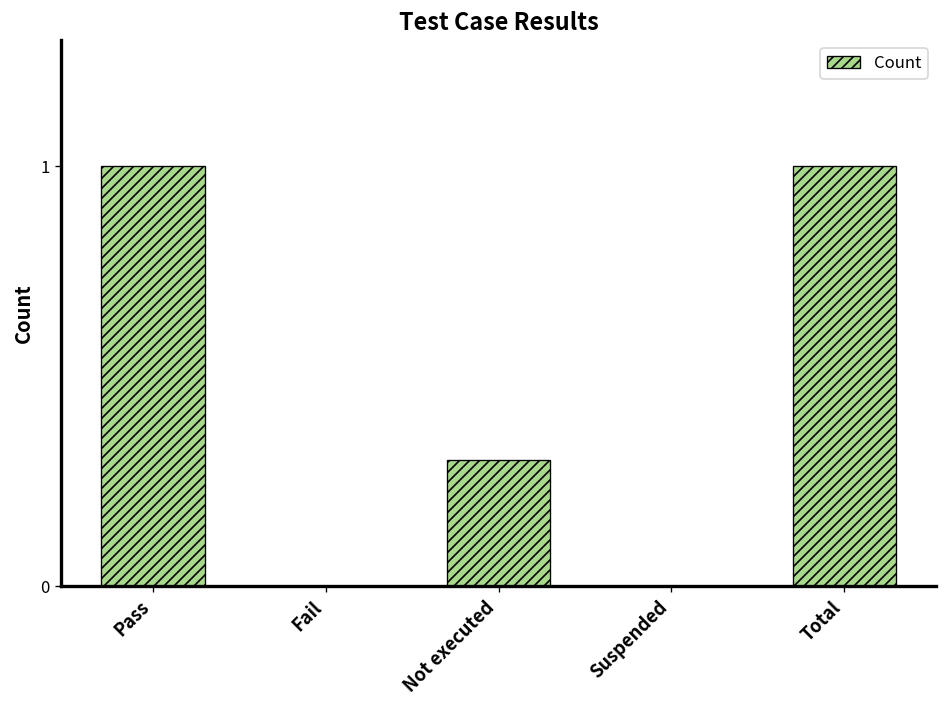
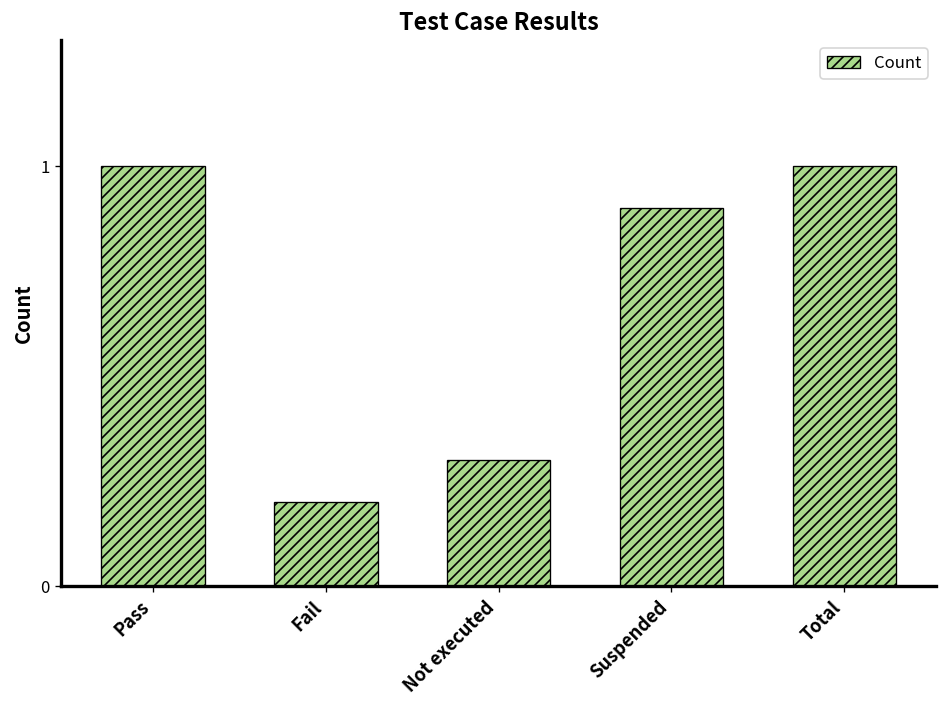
  {
    "Pass": 1.0,
-   "Fail": 0.0,
+   "Fail": 0.2,
    "Not executed": 0.3,
-   "Suspended": 0.0,
+   "Suspended": 0.9,
    "Total": 1.0
  }
